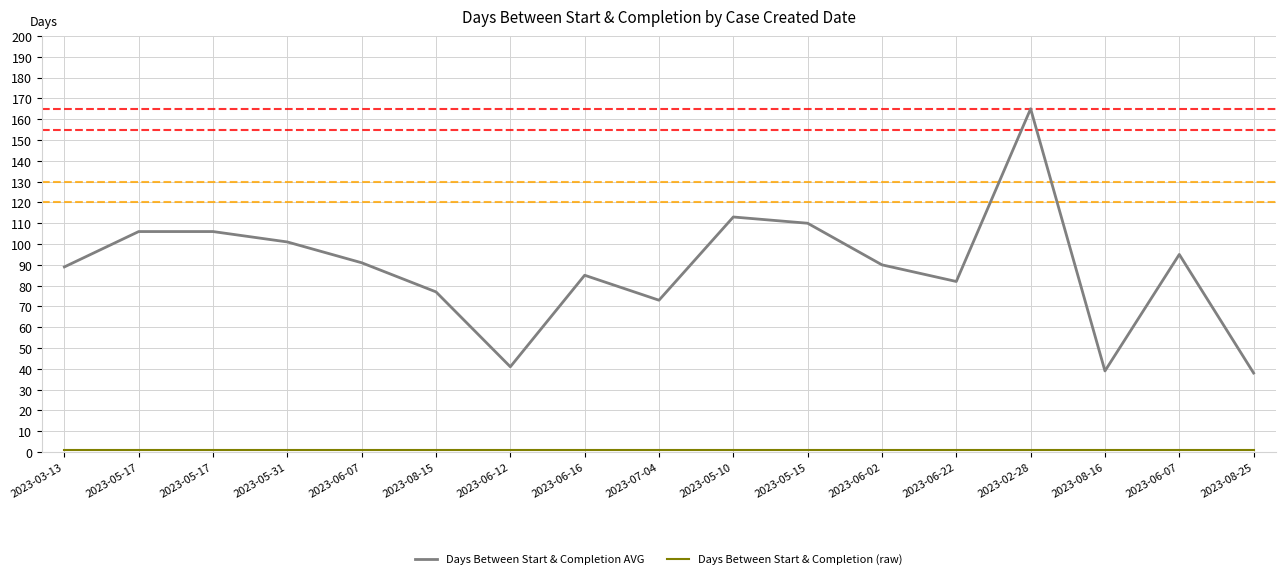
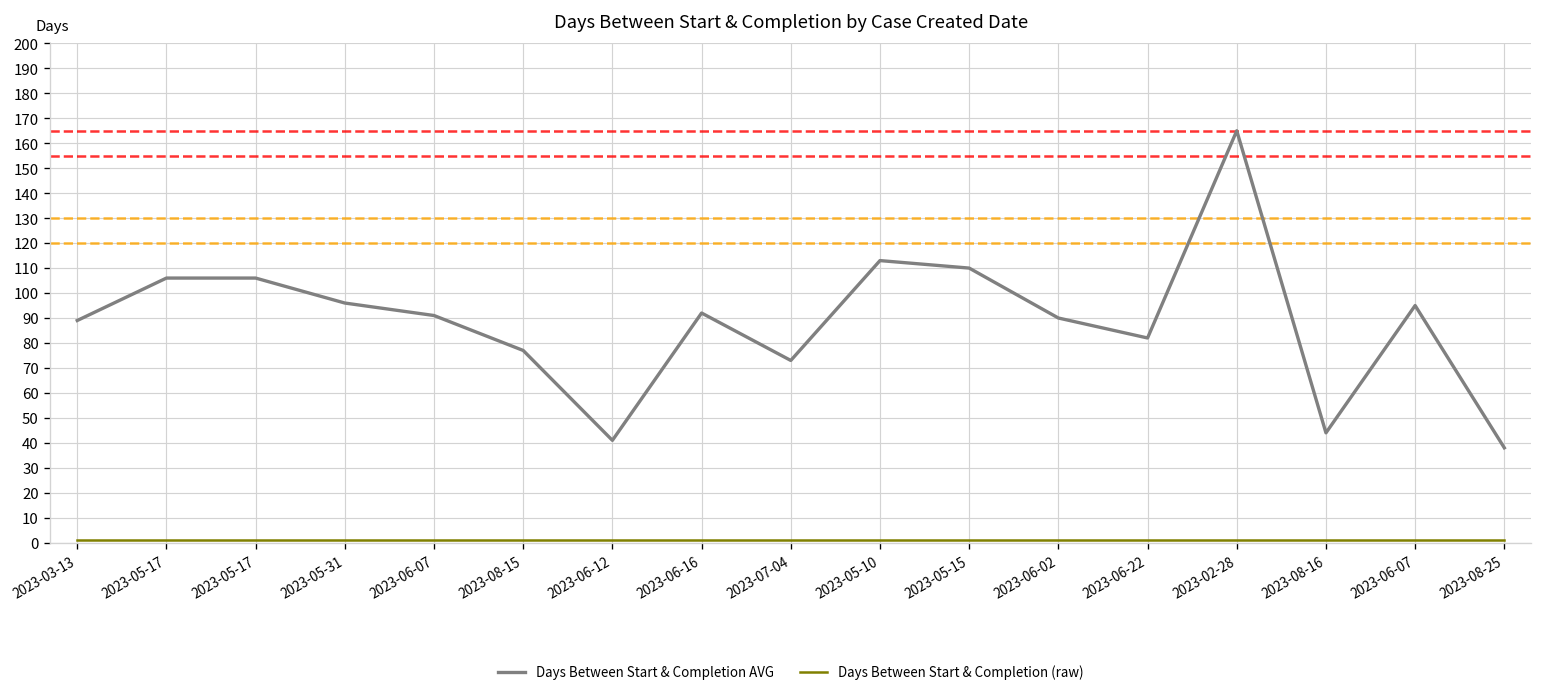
  {
    "Days Between Start & Completion AVG": {
      "2023-03-13": 89,
-     "2023-05-31": 101,
+     "2023-05-31": 96,
      "2023-08-15": 77,
      "2023-06-12": 41,
-     "2023-06-16": 85,
+     "2023-06-16": 92,
      "2023-07-04": 73,
      "2023-05-10": 113,
      "2023-05-15": 110,
      "2023-06-02": 90,
      "2023-06-22": 82,
      "2023-02-28": 165,
-     "2023-08-16": 39,
+     "2023-08-16": 44,
      "2023-08-25": 38
    },
    "Days Between Start & Completion (raw)": {
      "2023-03-13": 1,
      "2023-05-31": 1,
      "2023-08-15": 1,
      "2023-06-12": 1,
      "2023-06-16": 1,
      "2023-07-04": 1,
      "2023-05-10": 1,
      "2023-05-15": 1,
      "2023-06-02": 1,
      "2023-06-22": 1,
      "2023-02-28": 1,
      "2023-08-16": 1,
      "2023-08-25": 1
    }
  }
